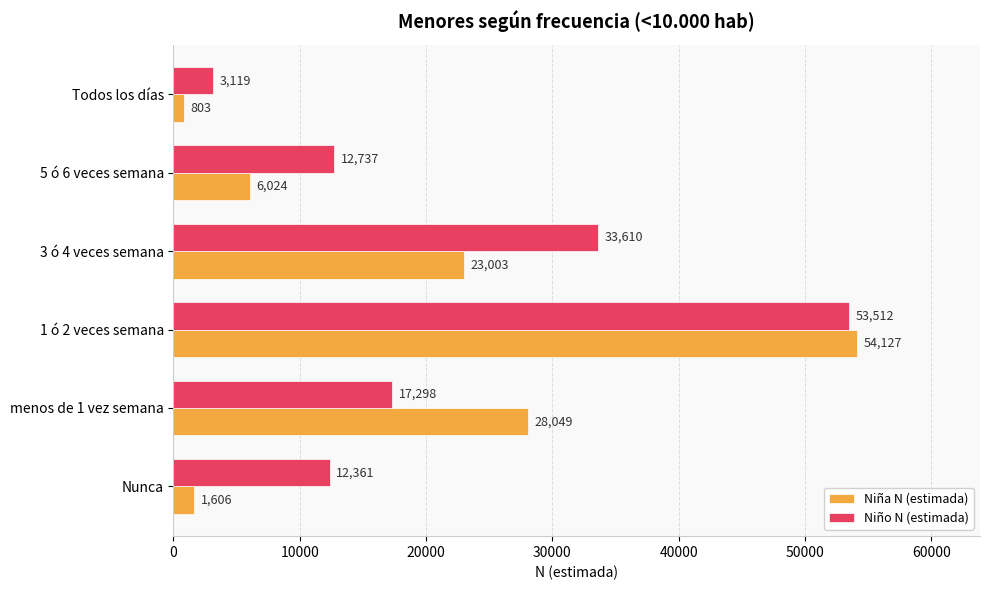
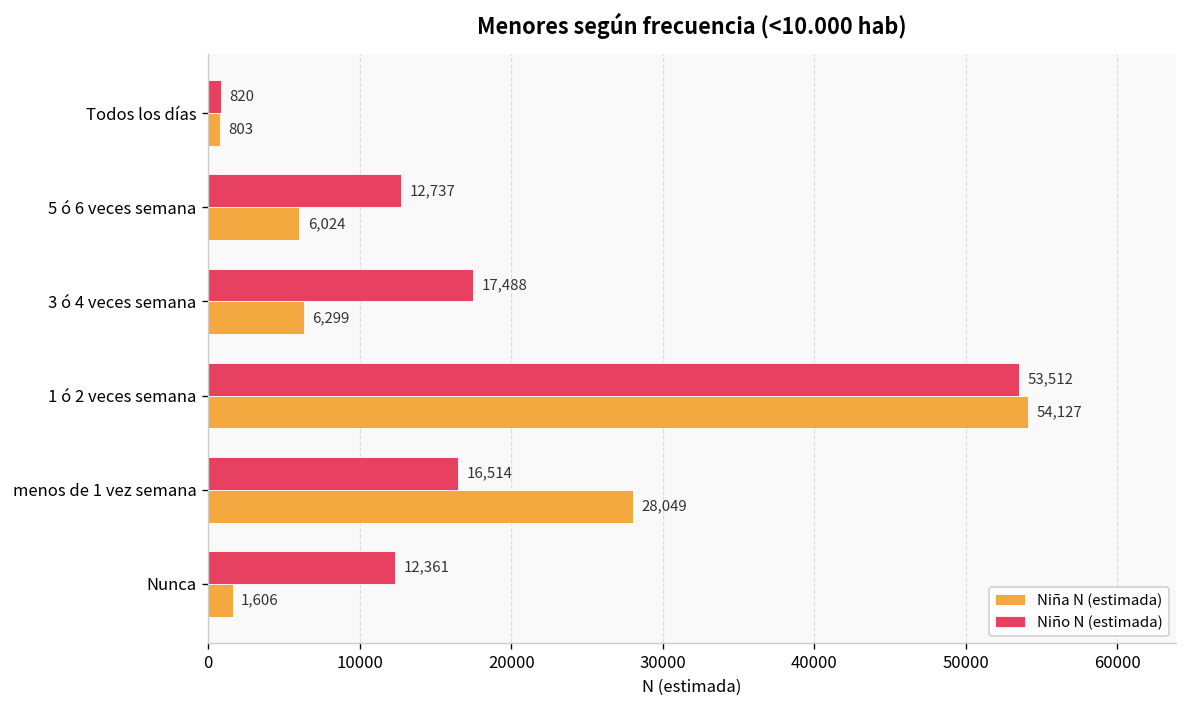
  {
    "Niña N (estimada)": {
      "Todos los días": "803",
      "5 ó 6 veces semana": "6,024",
-     "3 ó 4 veces semana": "23,003",
+     "3 ó 4 veces semana": "6,299",
      "1 ó 2 veces semana": "54,127",
      "menos de 1 vez semana": "28,049",
      "Nunca": "1,606"
    },
    "Niño N (estimada)": {
-     "Todos los días": "3,119",
+     "Todos los días": "820",
      "5 ó 6 veces semana": "12,737",
-     "3 ó 4 veces semana": "33,610",
+     "3 ó 4 veces semana": "17,488",
      "1 ó 2 veces semana": "53,512",
-     "menos de 1 vez semana": "17,298",
+     "menos de 1 vez semana": "16,514",
      "Nunca": "12,361"
    }
  }
